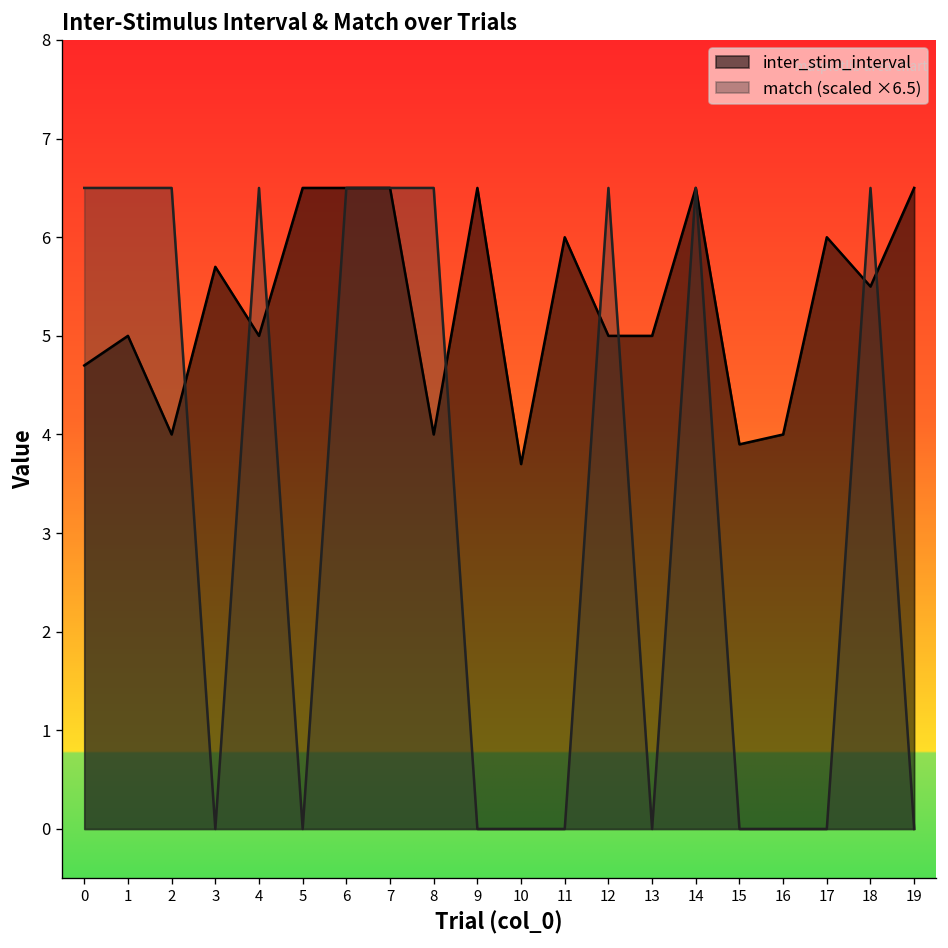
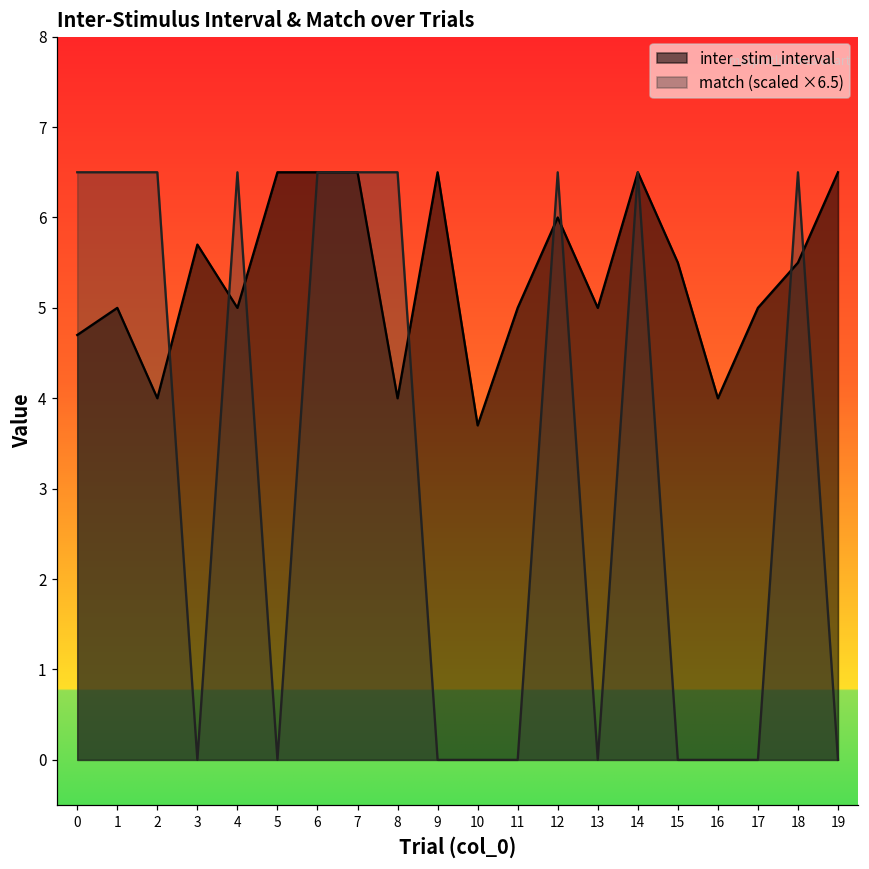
  {
    "inter_stim_interval": {
      "0": 4.7,
      "1": 5.0,
      "2": 4.0,
      "3": 5.7,
      "4": 5.0,
      "5": 6.5,
      "8": 4.0,
      "9": 6.5,
      "10": 3.7,
-     "11": 6,
-     "12": 5,
+     "11": 5,
+     "12": 6,
      "13": 5.0,
-     "15": 3.9,
+     "15": 5.5,
      "16": 4.0,
-     "17": 6,
+     "17": 5,
      "18": 5.5,
      "19": 6.5
    },
    "match (scaled ×6.5)": {
      "0": 6.5,
      "1": 6.5,
      "2": 6.5,
      "3": 0.0,
      "4": 6.5,
      "5": 0.0,
      "8": 6.5,
      "9": 0.0,
      "10": 0.0,
      "11": 0.0,
      "12": 6.5,
      "13": 0.0,
      "15": 0.0,
      "16": 0.0,
      "17": 0.0,
      "18": 6.5,
      "19": 0.0
    }
  }
